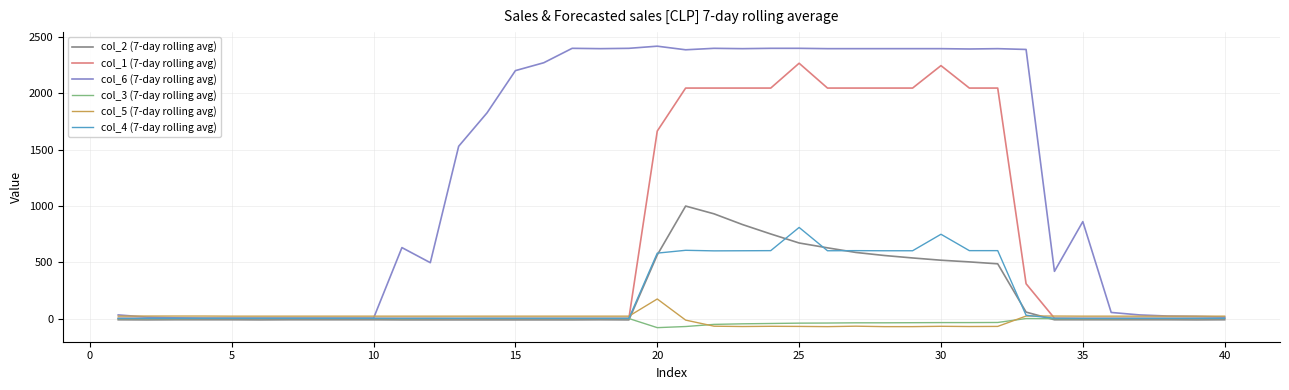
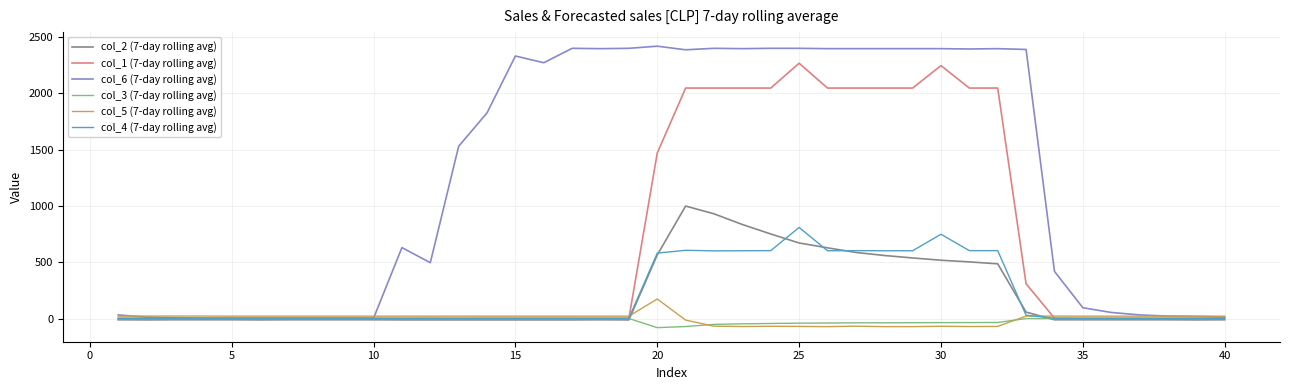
  {
    "col_1 (7-day rolling avg)": {
-     "20": 1670,
+     "20": 1470,
      "25": 2270,
      "30": 2250
    },
    "col_6 (7-day rolling avg)": {
-     "15": 2200,
+     "15": 2330,
      "20": 2420,
      "25": 2400,
      "30": 2400,
-     "35": 860
+     "35": 100
    },
    "col_5 (7-day rolling avg)": {
      "20": 170,
      "25": -70,
      "30": -70
    },
    "col_4 (7-day rolling avg)": {
      "25": 810,
      "30": 750
    }
  }
